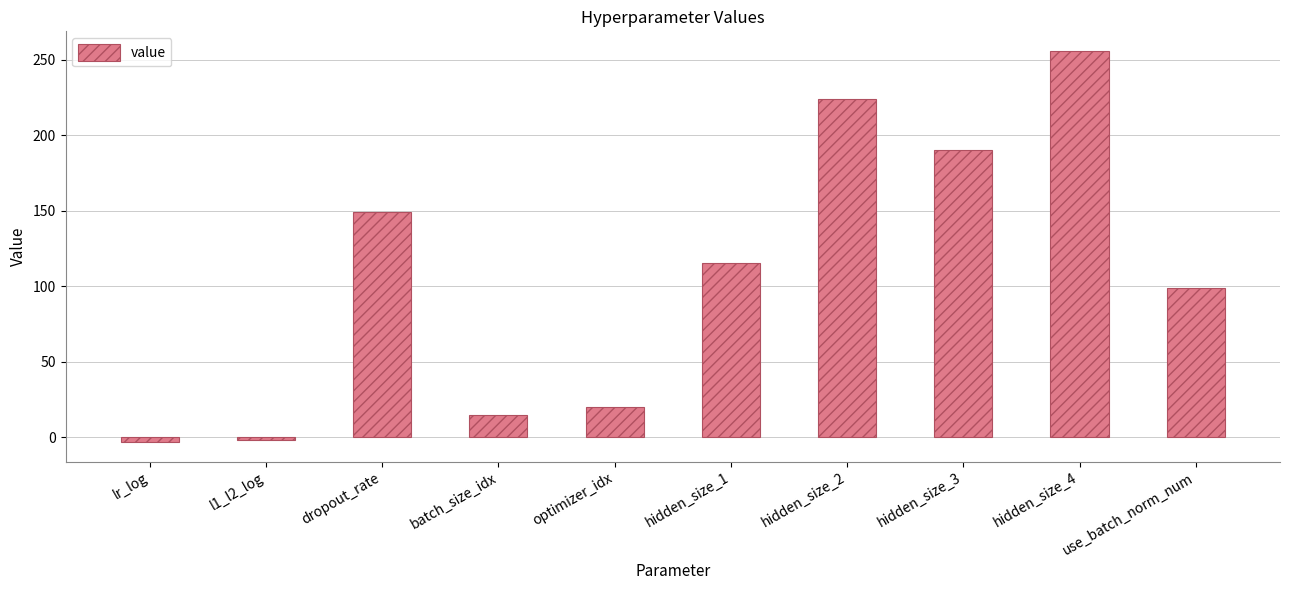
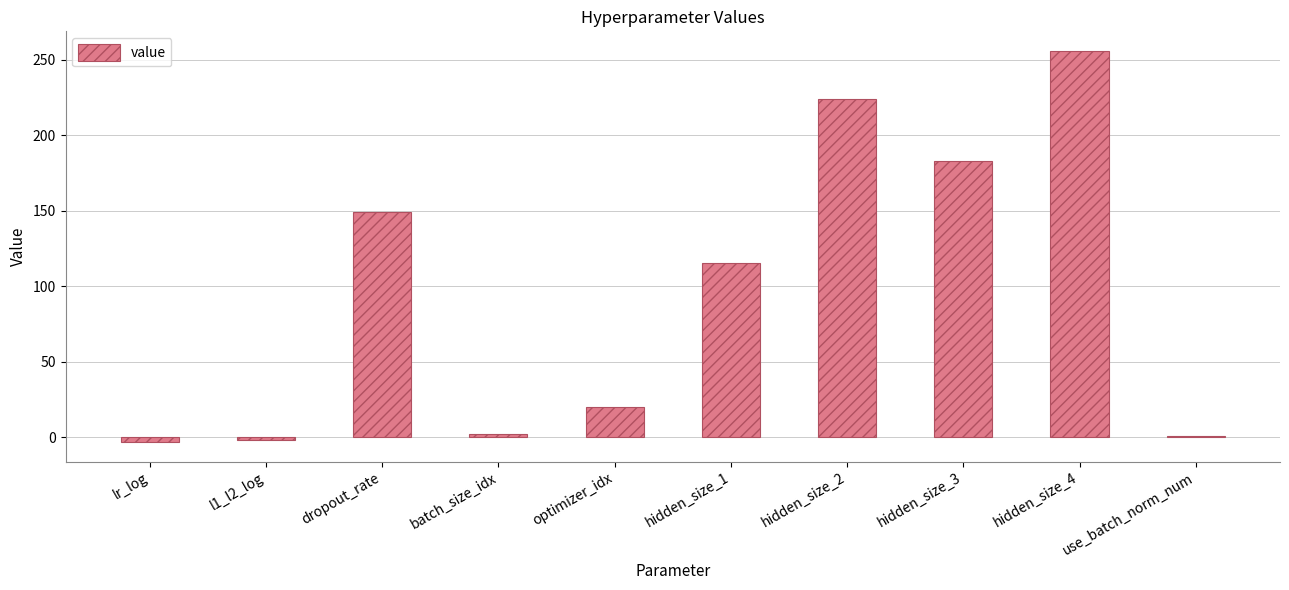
  {
    "lr_log": -3,
    "l1_l2_log": -2,
    "dropout_rate": 149,
-   "batch_size_idx": 15,
+   "batch_size_idx": 2,
    "optimizer_idx": 20,
    "hidden_size_1": 115,
    "hidden_size_2": 224,
-   "hidden_size_3": 190,
+   "hidden_size_3": 183,
    "hidden_size_4": 256,
-   "use_batch_norm_num": 99
+   "use_batch_norm_num": 1
  }
